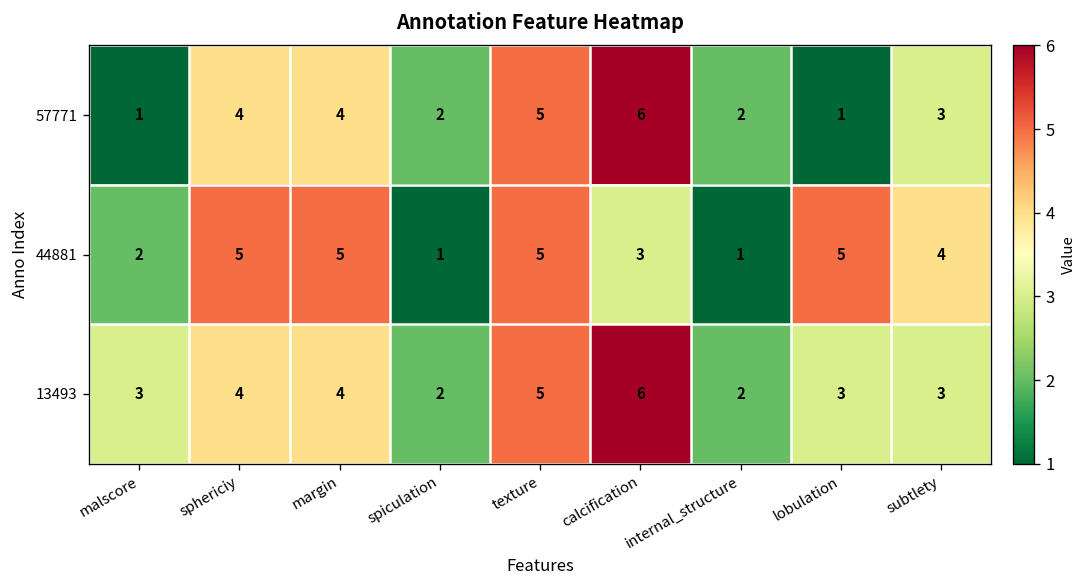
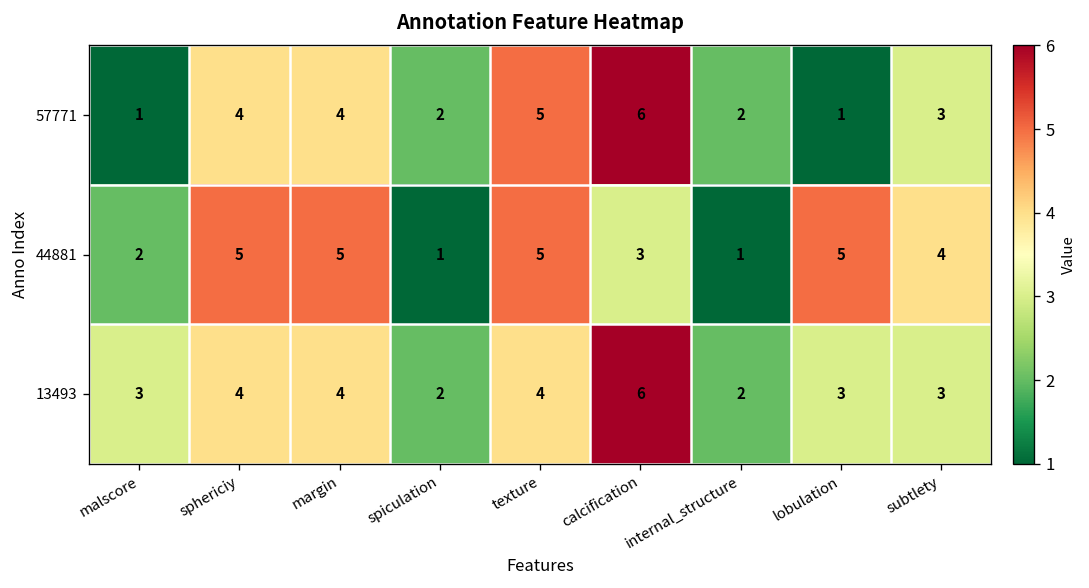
  {
    "57771": {
      "malscore": 1,
      "sphericiy": 4,
      "margin": 4,
      "spiculation": 2,
      "texture": 5,
      "calcification": 6,
      "internal_structure": 2,
      "lobulation": 1,
      "subtlety": 3
    },
    "44881": {
      "malscore": 2,
      "sphericiy": 5,
      "margin": 5,
      "spiculation": 1,
      "texture": 5,
      "calcification": 3,
      "internal_structure": 1,
      "lobulation": 5,
      "subtlety": 4
    },
    "13493": {
      "malscore": 3,
      "sphericiy": 4,
      "margin": 4,
      "spiculation": 2,
-     "texture": 5,
+     "texture": 4,
      "calcification": 6,
      "internal_structure": 2,
      "lobulation": 3,
      "subtlety": 3
    }
  }
